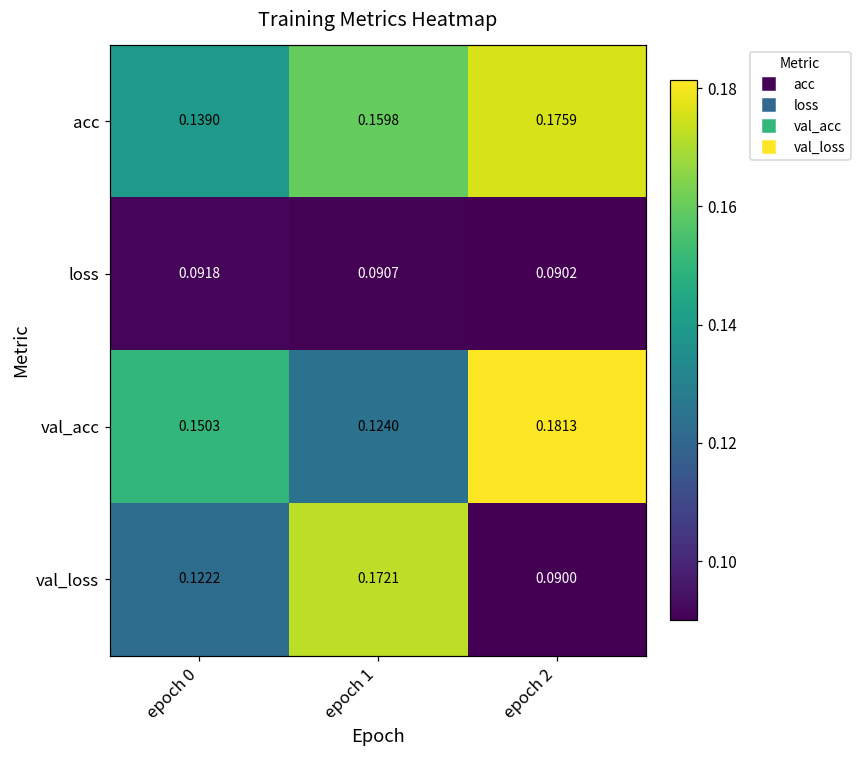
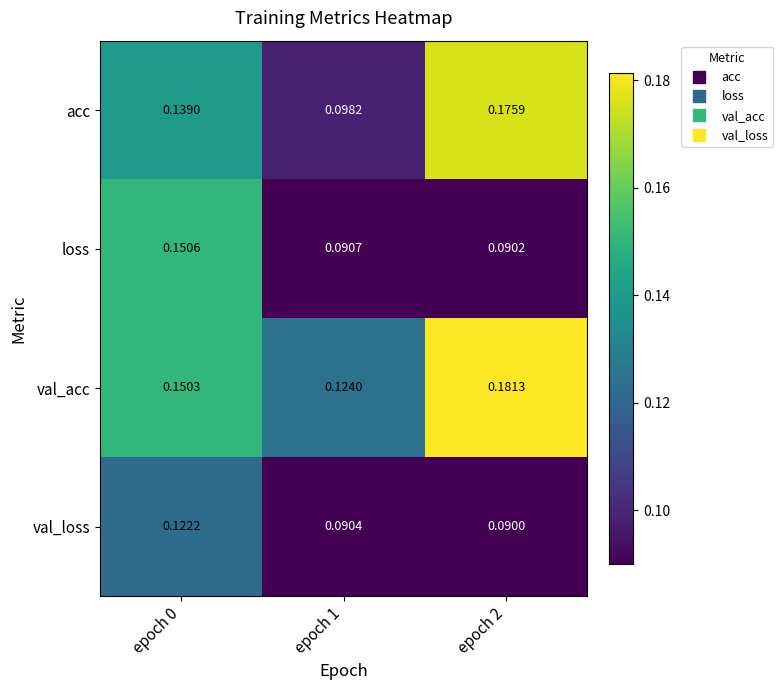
  {
    "acc": {
      "epoch 0": 0.1390,
-     "epoch 1": 0.1598,
+     "epoch 1": 0.0982,
      "epoch 2": 0.1759
    },
    "loss": {
-     "epoch 0": 0.0918,
+     "epoch 0": 0.1506,
      "epoch 1": 0.0907,
      "epoch 2": 0.0902
    },
    "val_acc": {
      "epoch 0": 0.1503,
      "epoch 1": 0.1240,
      "epoch 2": 0.1813
    },
    "val_loss": {
      "epoch 0": 0.1222,
-     "epoch 1": 0.1721,
+     "epoch 1": 0.0904,
      "epoch 2": 0.0900
    }
  }
